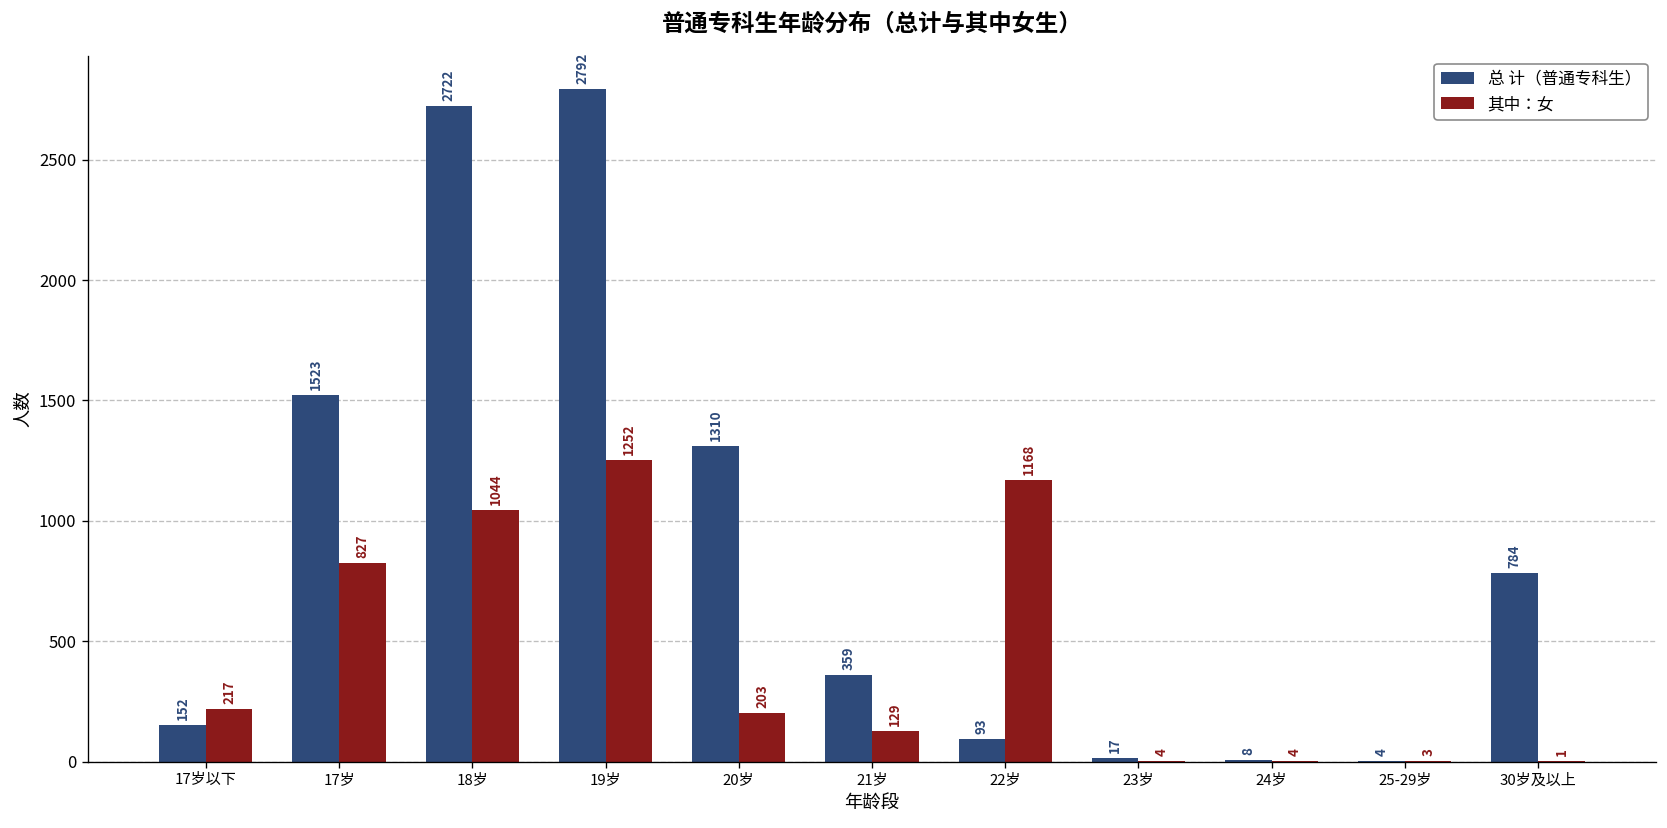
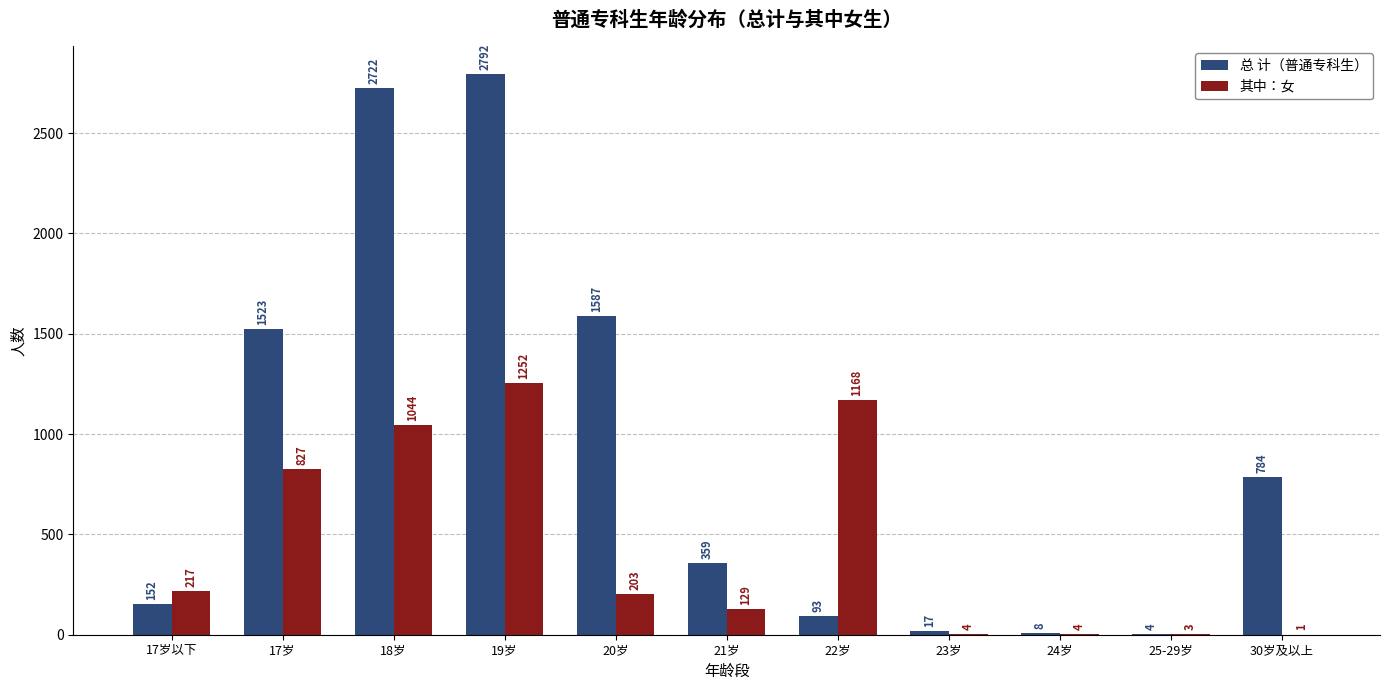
  {
    "总 计（普通专科生）": {
      "17岁以下": 152,
      "17岁": 1523,
      "18岁": 2722,
      "19岁": 2792,
-     "20岁": 1310,
+     "20岁": 1587,
      "21岁": 359,
      "22岁": 93,
      "23岁": 17,
      "24岁": 8,
      "25-29岁": 4,
      "30岁及以上": 784
    },
    "其中：女": {
      "17岁以下": 217,
      "17岁": 827,
      "18岁": 1044,
      "19岁": 1252,
      "20岁": 203,
      "21岁": 129,
      "22岁": 1168,
      "23岁": 4,
      "24岁": 4,
      "25-29岁": 3,
      "30岁及以上": 1
    }
  }
